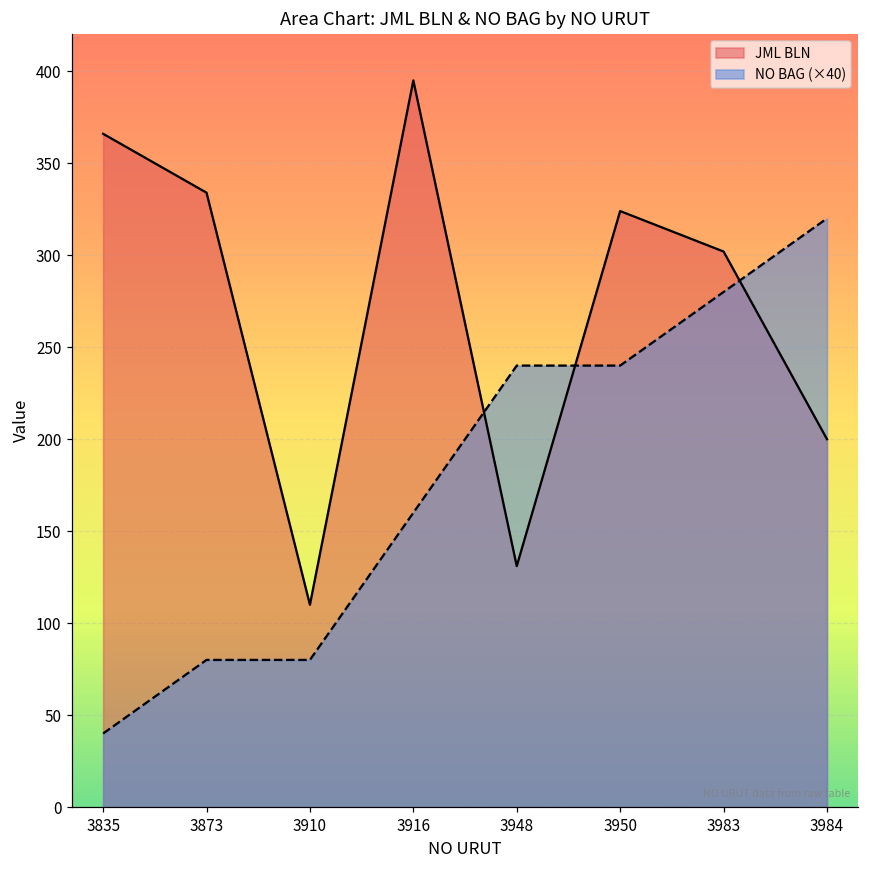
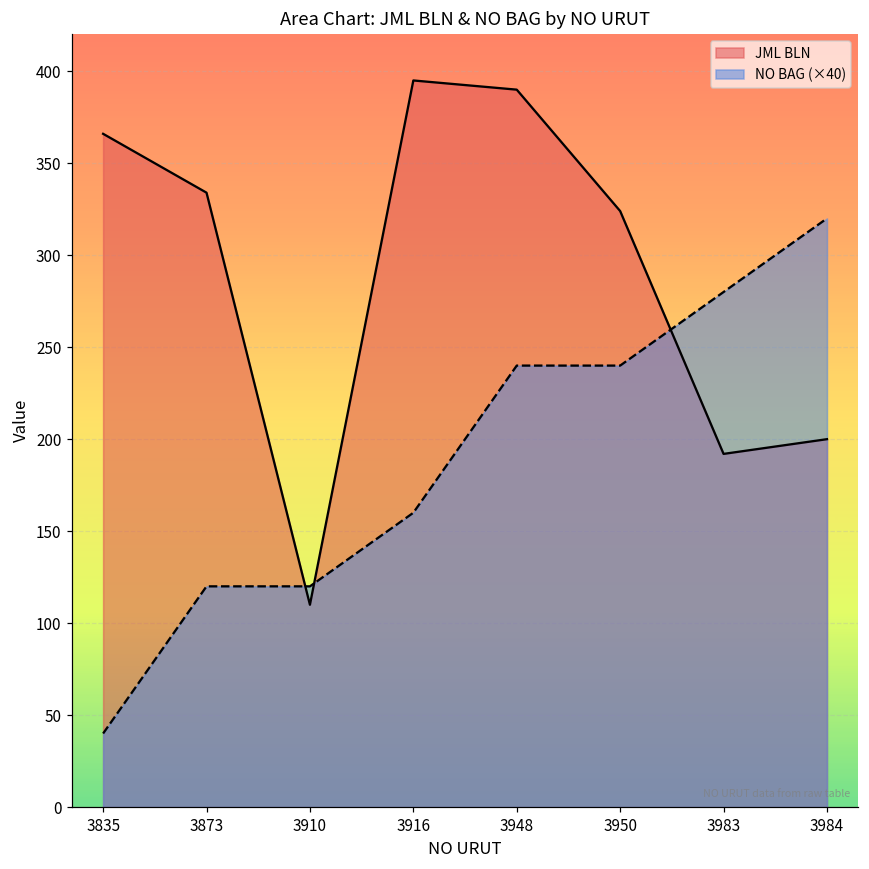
  {
    "JML BLN": {
      "3835": 366,
      "3873": 334,
      "3910": 110,
      "3916": 395,
-     "3948": 131,
+     "3948": 390,
      "3950": 324,
-     "3983": 302,
+     "3983": 192,
      "3984": 200
    },
    "NO BAG (×40)": {
      "3835": 40,
-     "3873": 80,
-     "3910": 80,
+     "3873": 120,
+     "3910": 120,
      "3916": 160,
      "3948": 240,
      "3950": 240,
      "3983": 280,
      "3984": 320
    }
  }
